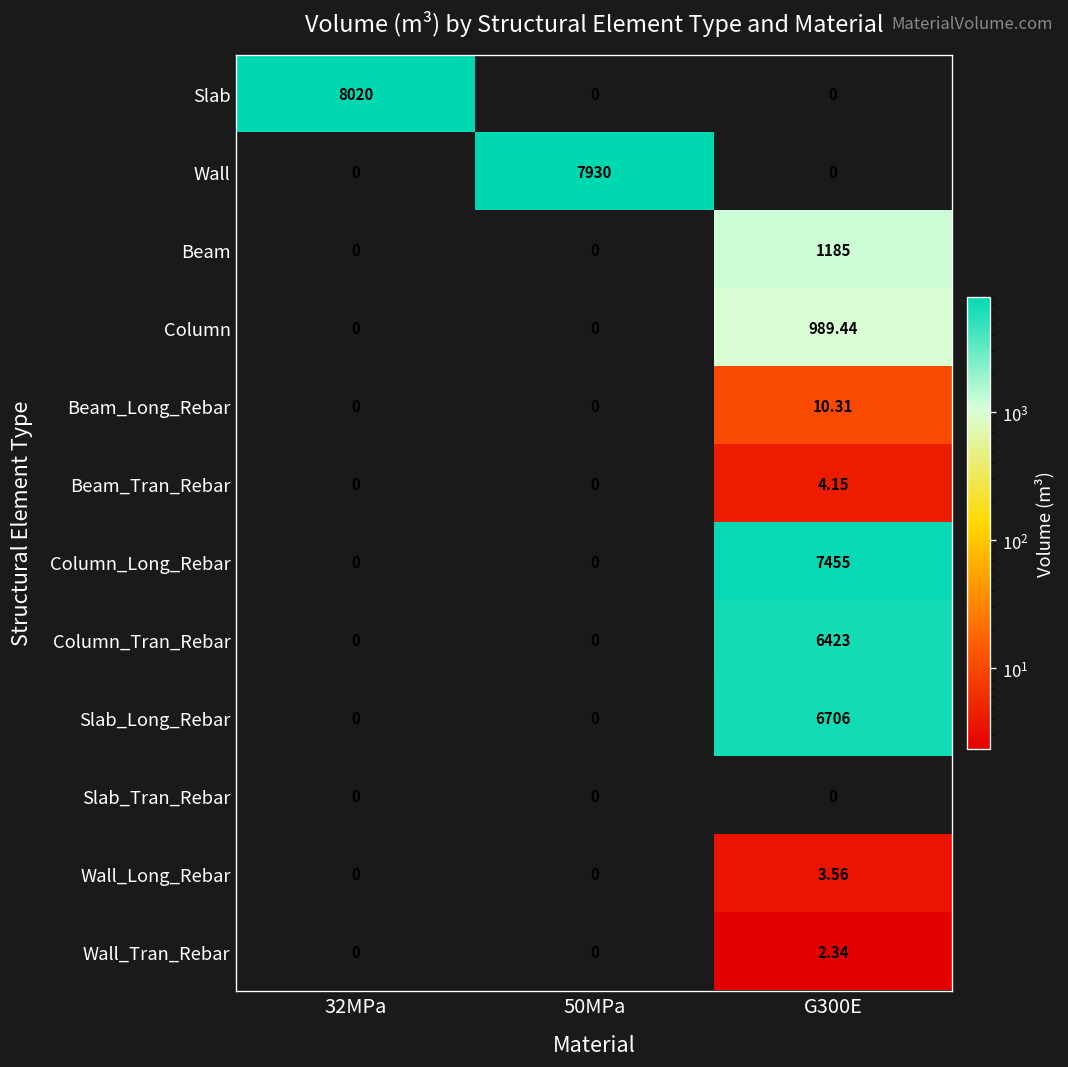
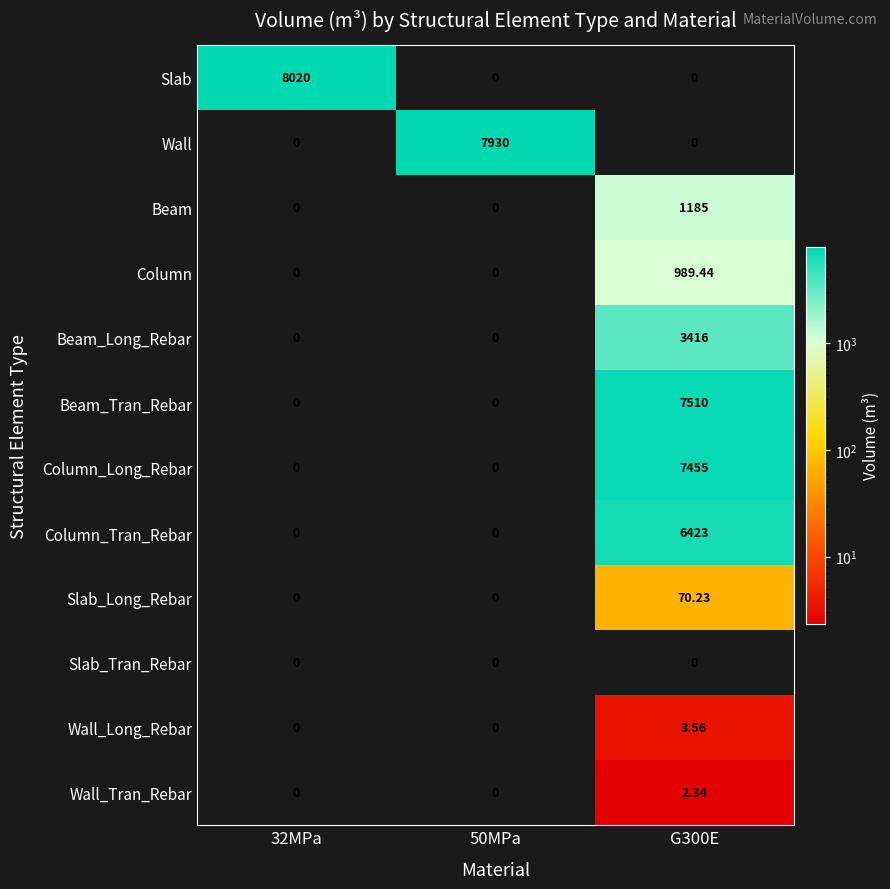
  {
    "Slab": {
      "32MPa": 8020
    },
    "Wall": {
      "50MPa": 7930
    },
    "Beam": {
      "G300E": 1185
    },
    "Column": {
      "G300E": 989.44
    },
    "Beam_Long_Rebar": {
-     "G300E": 10.31
+     "G300E": 3416
    },
    "Beam_Tran_Rebar": {
-     "G300E": 4.15
+     "G300E": 7510
    },
    "Column_Long_Rebar": {
      "G300E": 7455
    },
    "Column_Tran_Rebar": {
      "G300E": 6423
    },
    "Slab_Long_Rebar": {
-     "G300E": 6706
+     "G300E": 70.23
    },
    "Wall_Long_Rebar": {
      "G300E": 3.56
    },
    "Wall_Tran_Rebar": {
      "G300E": 2.34
    }
  }
